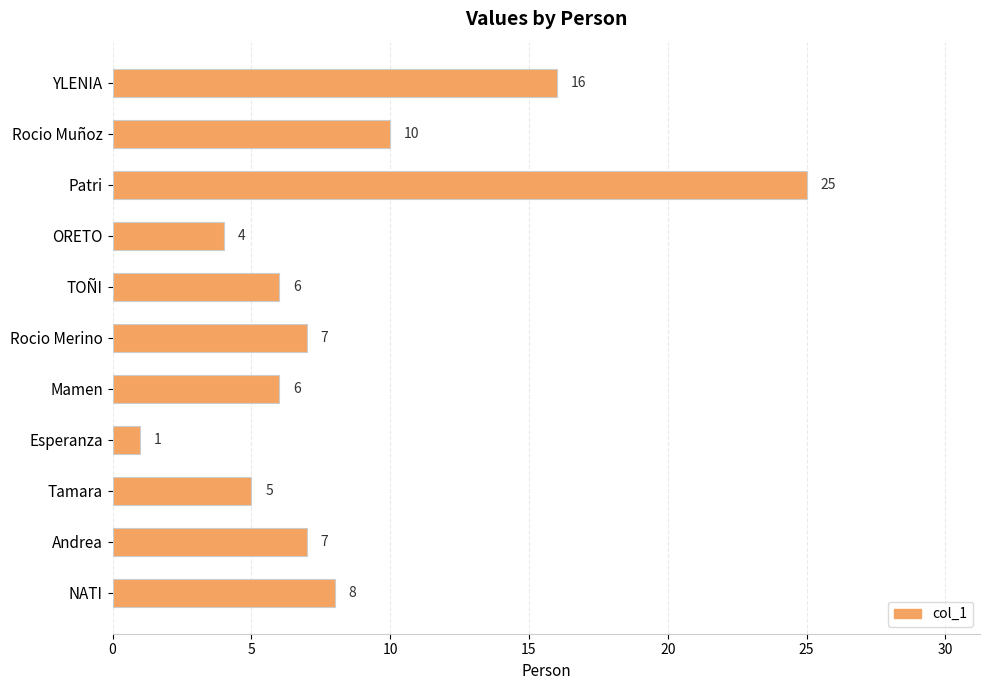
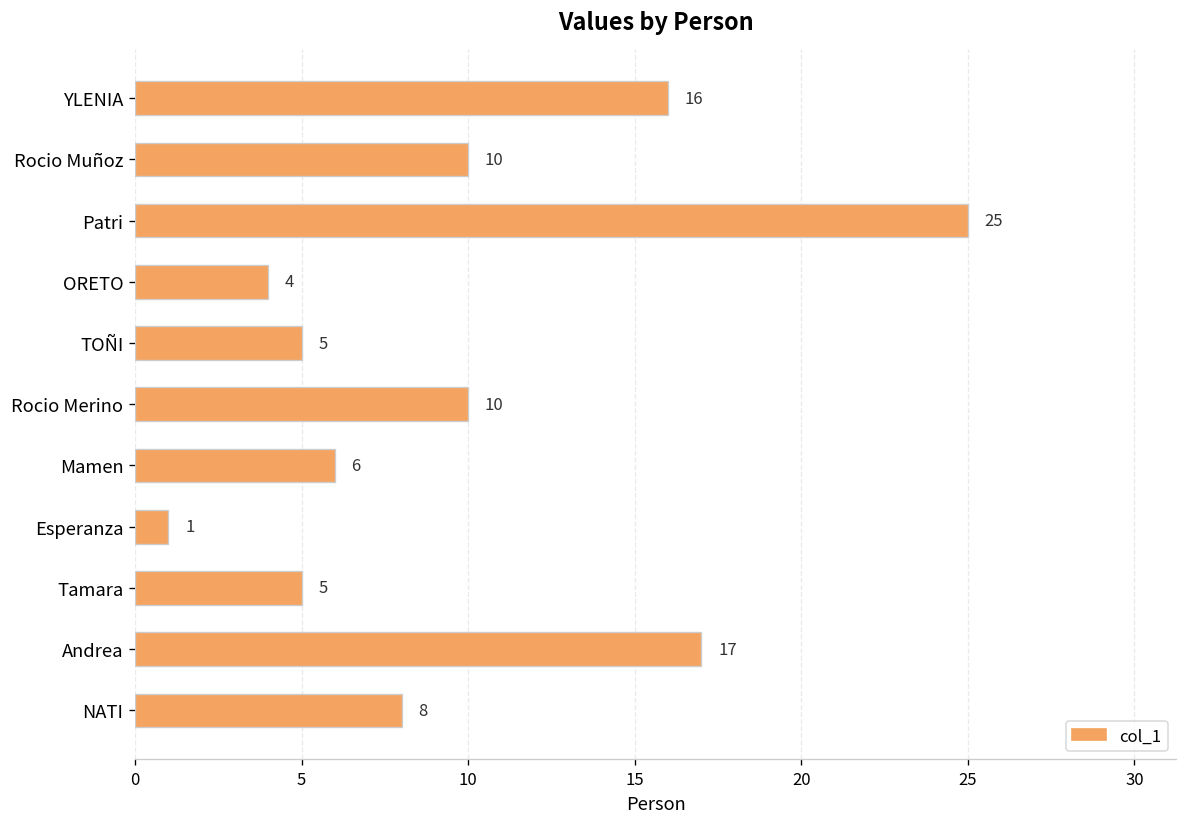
  {
    "YLENIA": 16,
    "Rocio Muñoz": 10,
    "Patri": 25,
    "ORETO": 4,
-   "TOÑI": 6,
-   "Rocio Merino": 7,
+   "TOÑI": 5,
+   "Rocio Merino": 10,
    "Mamen": 6,
    "Esperanza": 1,
    "Tamara": 5,
-   "Andrea": 7,
+   "Andrea": 17,
    "NATI": 8
  }
